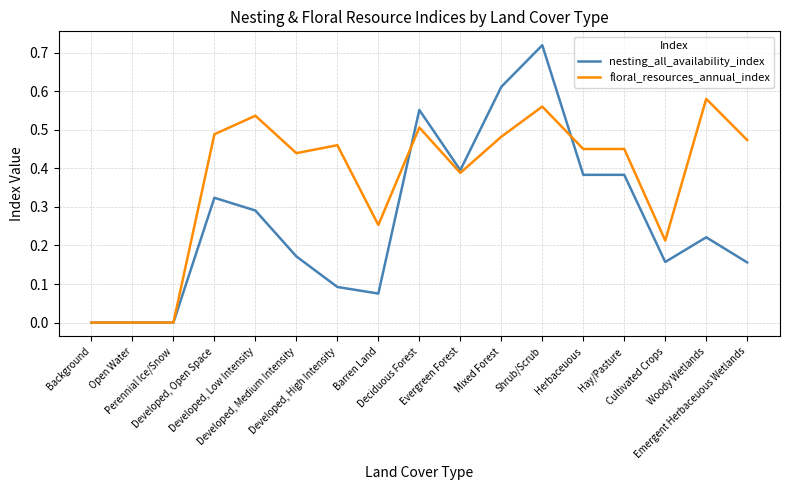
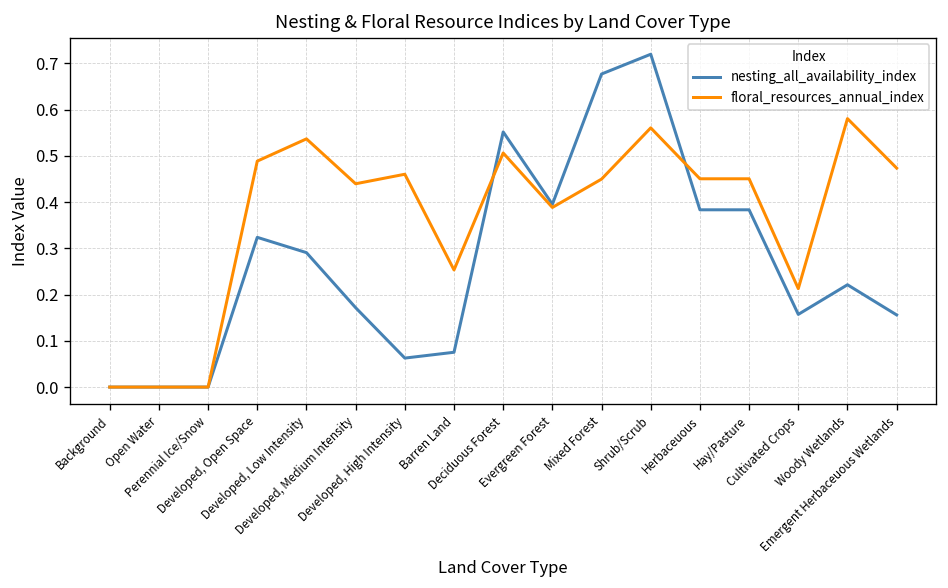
  {
    "nesting_all_availability_index": {
      "Developed, Open Space": 0.32,
      "Developed, Low Intensity": 0.29,
      "Developed, Medium Intensity": 0.17,
-     "Developed, High Intensity": 0.09,
+     "Developed, High Intensity": 0.06,
      "Barren Land": 0.08,
      "Deciduous Forest": 0.55,
      "Evergreen Forest": 0.40,
-     "Mixed Forest": 0.61,
+     "Mixed Forest": 0.68,
      "Shrub/Scrub": 0.72,
      "Herbaceuous": 0.38,
      "Hay/Pasture": 0.38,
      "Cultivated Crops": 0.16,
      "Woody Wetlands": 0.22,
      "Emergent Herbaceuous Wetlands": 0.16
    },
    "floral_resources_annual_index": {
      "Developed, Open Space": 0.49,
      "Developed, Low Intensity": 0.54,
      "Developed, Medium Intensity": 0.44,
      "Developed, High Intensity": 0.46,
      "Barren Land": 0.25,
      "Deciduous Forest": 0.51,
      "Evergreen Forest": 0.39,
-     "Mixed Forest": 0.48,
+     "Mixed Forest": 0.45,
      "Shrub/Scrub": 0.56,
      "Herbaceuous": 0.45,
      "Hay/Pasture": 0.45,
      "Cultivated Crops": 0.21,
      "Woody Wetlands": 0.58,
      "Emergent Herbaceuous Wetlands": 0.47
    }
  }
